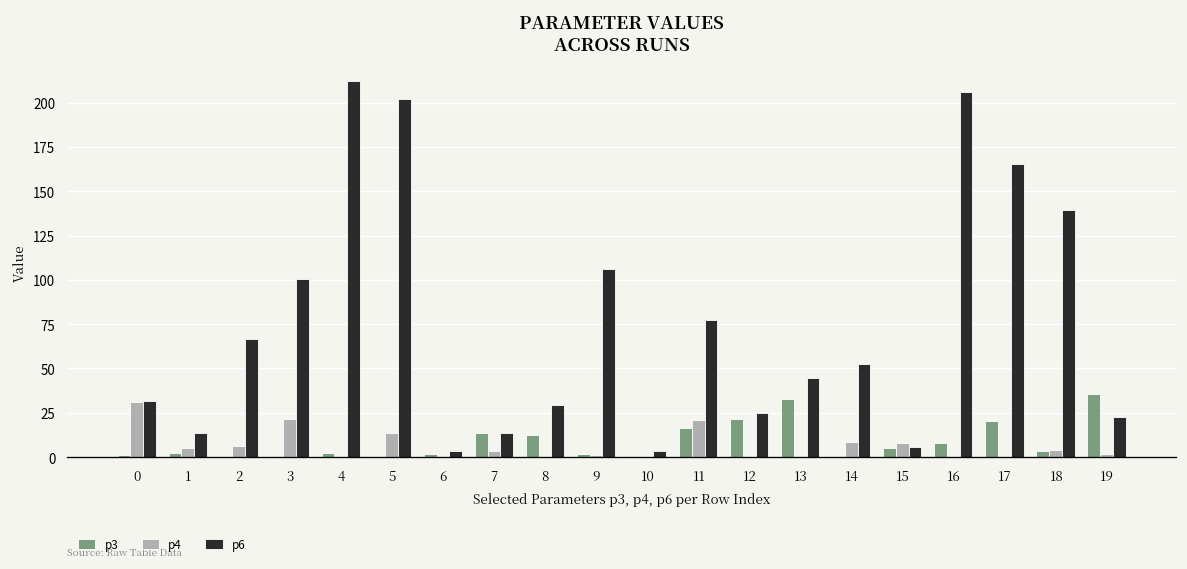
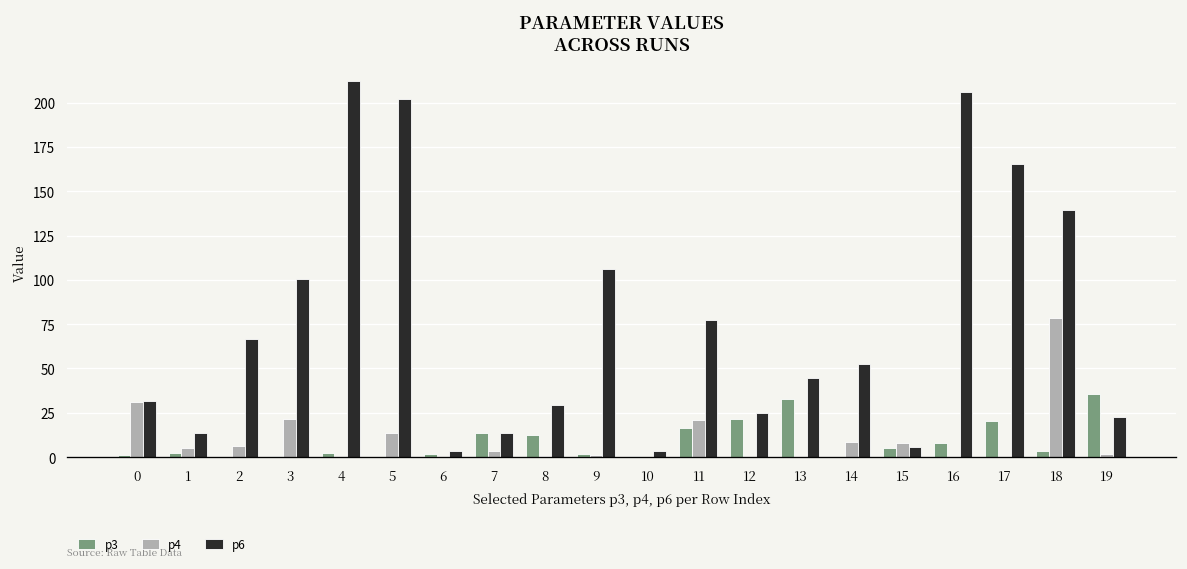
  {
    "p3": {
      "1": 2,
      "4": 2,
      "7": 14,
      "8": 12,
      "9": 2,
      "11": 17,
      "12": 22,
      "13": 33,
      "15": 5,
      "16": 8,
      "17": 21,
      "18": 3,
      "19": 36
    },
    "p4": {
      "0": 31,
      "1": 5,
      "2": 6,
      "3": 21,
      "5": 14,
      "7": 4,
      "11": 21,
      "14": 9,
      "15": 8,
-     "18": 4
+     "18": 79
    },
    "p6": {
      "0": 32,
      "1": 14,
      "2": 67,
      "3": 101,
      "4": 212,
      "5": 202,
      "6": 3,
      "7": 14,
      "8": 30,
      "9": 106,
      "10": 4,
      "11": 77,
      "12": 25,
      "13": 45,
      "14": 53,
      "15": 6,
      "16": 206,
      "17": 165,
      "18": 140,
      "19": 23
    }
  }
